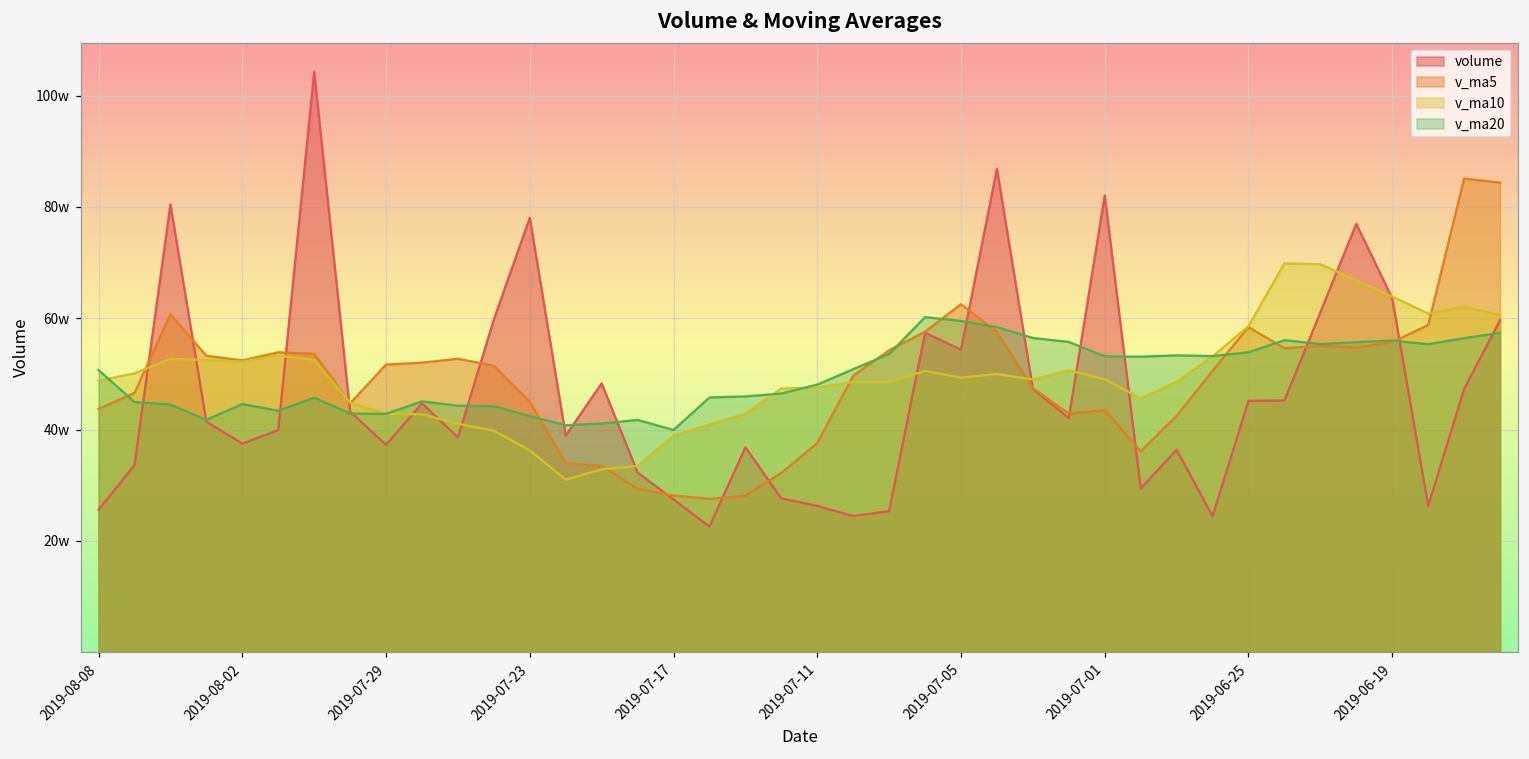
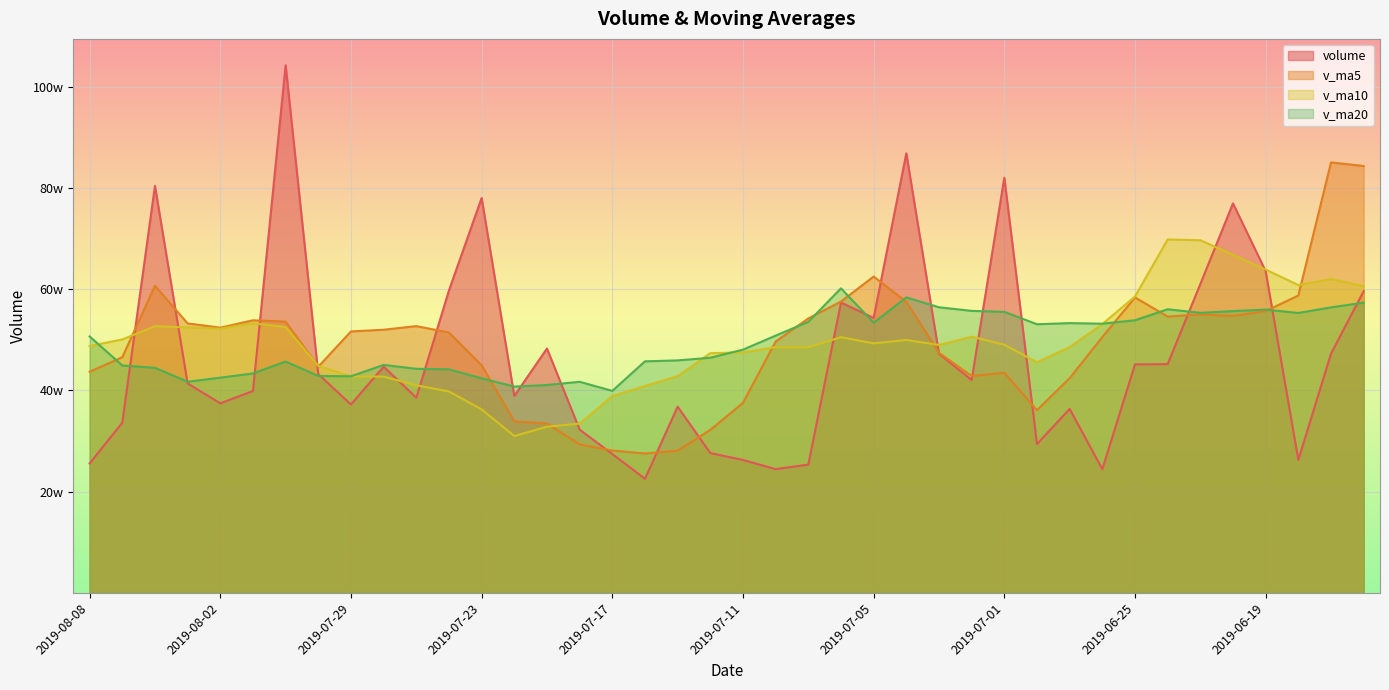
  {
    "v_ma20": {
      "2019-08-08": "51w",
-     "2019-08-02": "45w",
+     "2019-08-02": "43w",
      "2019-07-23": "42w",
      "2019-07-17": "40w",
      "2019-07-11": "48w",
-     "2019-07-05": "60w",
-     "2019-07-01": "53w",
+     "2019-07-05": "53w",
+     "2019-07-01": "56w",
      "2019-06-25": "54w"
    }
  }
